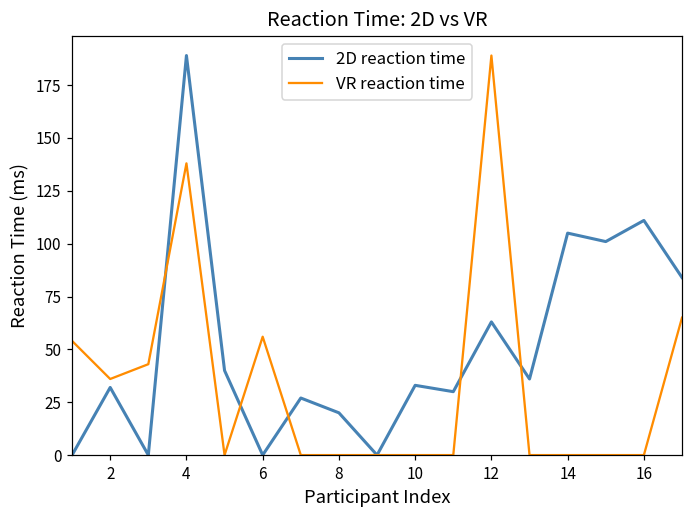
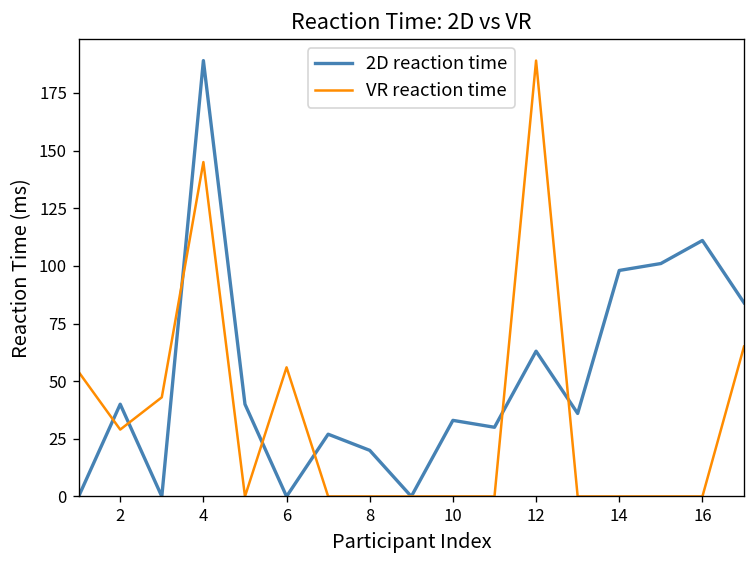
  {
    "2D reaction time": {
-     "2": 32,
+     "2": 40,
      "4": 189,
      "6": 0,
      "8": 20,
      "10": 33,
      "12": 63,
-     "14": 105,
+     "14": 98,
      "16": 111
    },
    "VR reaction time": {
-     "2": 36,
-     "4": 138,
+     "2": 29,
+     "4": 145,
      "6": 56,
      "8": 0,
      "10": 0,
      "12": 189,
      "14": 0,
      "16": 0
    }
  }
